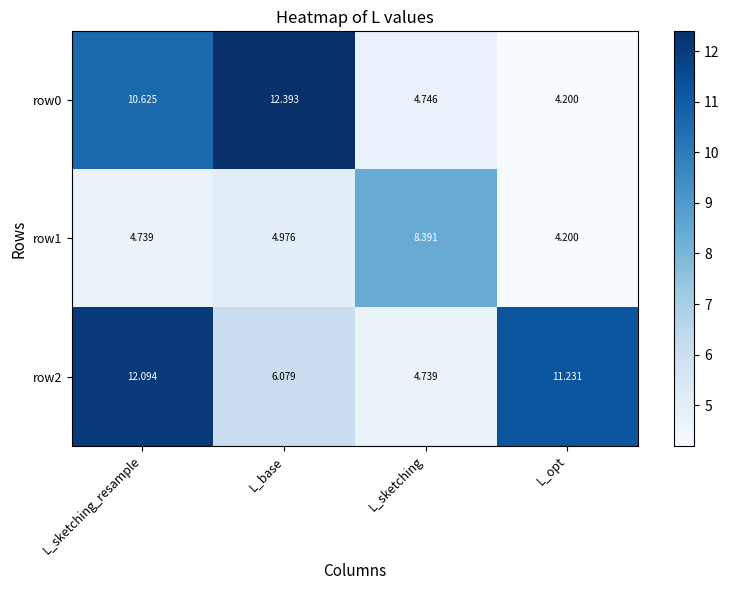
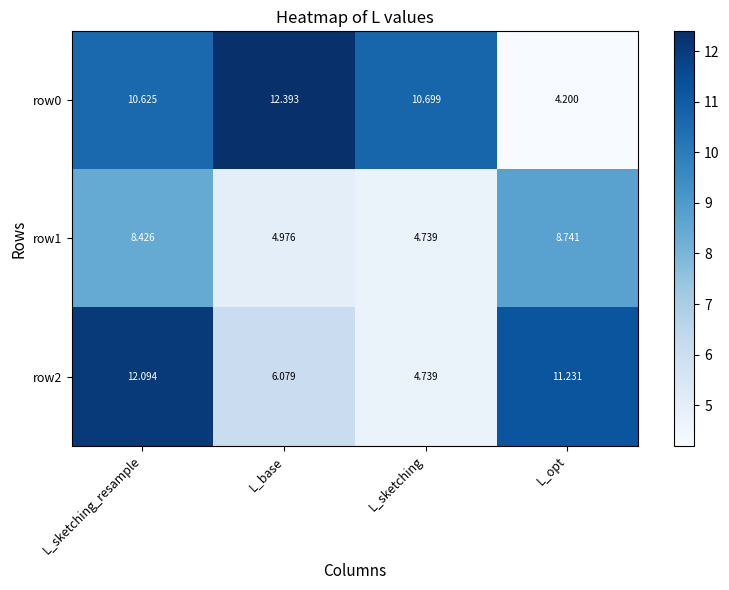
  {
    "row0": {
      "L_sketching_resample": 10.625,
      "L_base": 12.393,
-     "L_sketching": 4.746,
+     "L_sketching": 10.699,
      "L_opt": 4.200
    },
    "row1": {
-     "L_sketching_resample": 4.739,
+     "L_sketching_resample": 8.426,
      "L_base": 4.976,
-     "L_sketching": 8.391,
-     "L_opt": 4.200
+     "L_sketching": 4.739,
+     "L_opt": 8.741
    },
    "row2": {
      "L_sketching_resample": 12.094,
      "L_base": 6.079,
      "L_sketching": 4.739,
      "L_opt": 11.231
    }
  }
